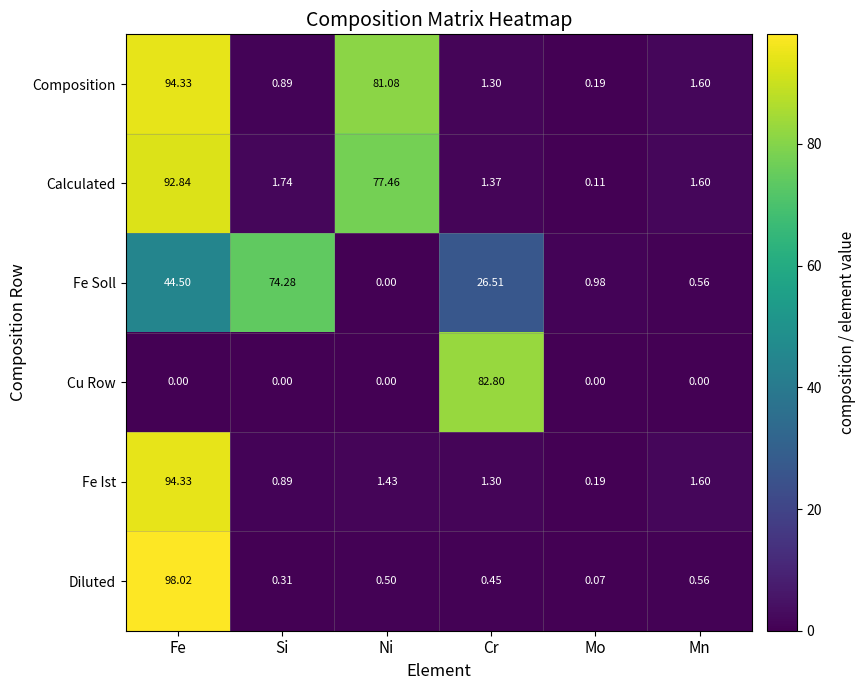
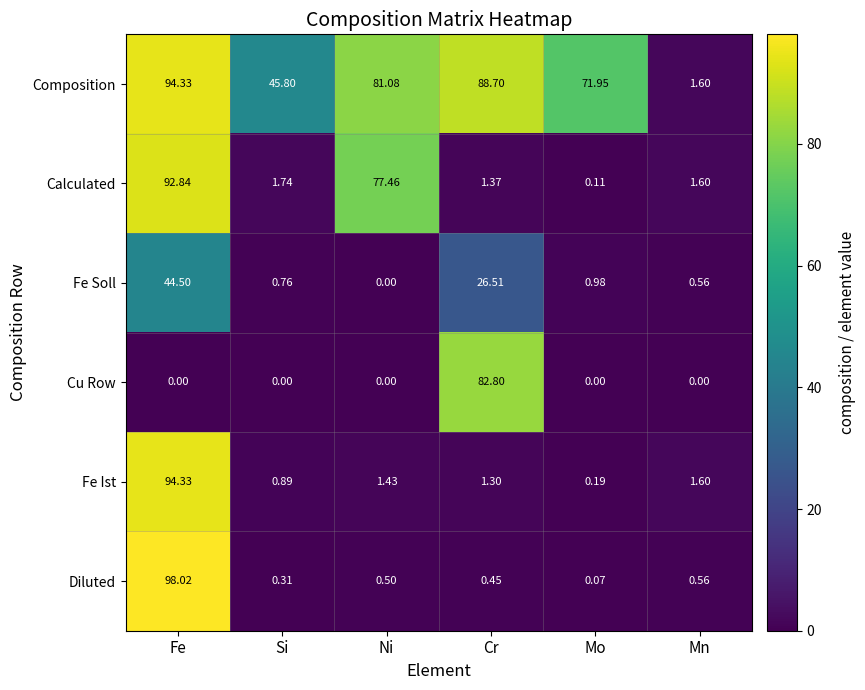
  {
    "Composition": {
      "Fe": 94.33,
-     "Si": 0.89,
+     "Si": 45.80,
      "Ni": 81.08,
-     "Cr": 1.30,
-     "Mo": 0.19,
+     "Cr": 88.70,
+     "Mo": 71.95,
      "Mn": 1.60
    },
    "Calculated": {
      "Fe": 92.84,
      "Si": 1.74,
      "Ni": 77.46,
      "Cr": 1.37,
      "Mo": 0.11,
      "Mn": 1.60
    },
    "Fe Soll": {
      "Fe": 44.50,
-     "Si": 74.28,
+     "Si": 0.76,
      "Ni": 0.00,
      "Cr": 26.51,
      "Mo": 0.98,
      "Mn": 0.56
    },
    "Cu Row": {
      "Fe": 0.00,
      "Si": 0.00,
      "Ni": 0.00,
      "Cr": 82.80,
      "Mo": 0.00,
      "Mn": 0.00
    },
    "Fe Ist": {
      "Fe": 94.33,
      "Si": 0.89,
      "Ni": 1.43,
      "Cr": 1.30,
      "Mo": 0.19,
      "Mn": 1.60
    },
    "Diluted": {
      "Fe": 98.02,
      "Si": 0.31,
      "Ni": 0.50,
      "Cr": 0.45,
      "Mo": 0.07,
      "Mn": 0.56
    }
  }
